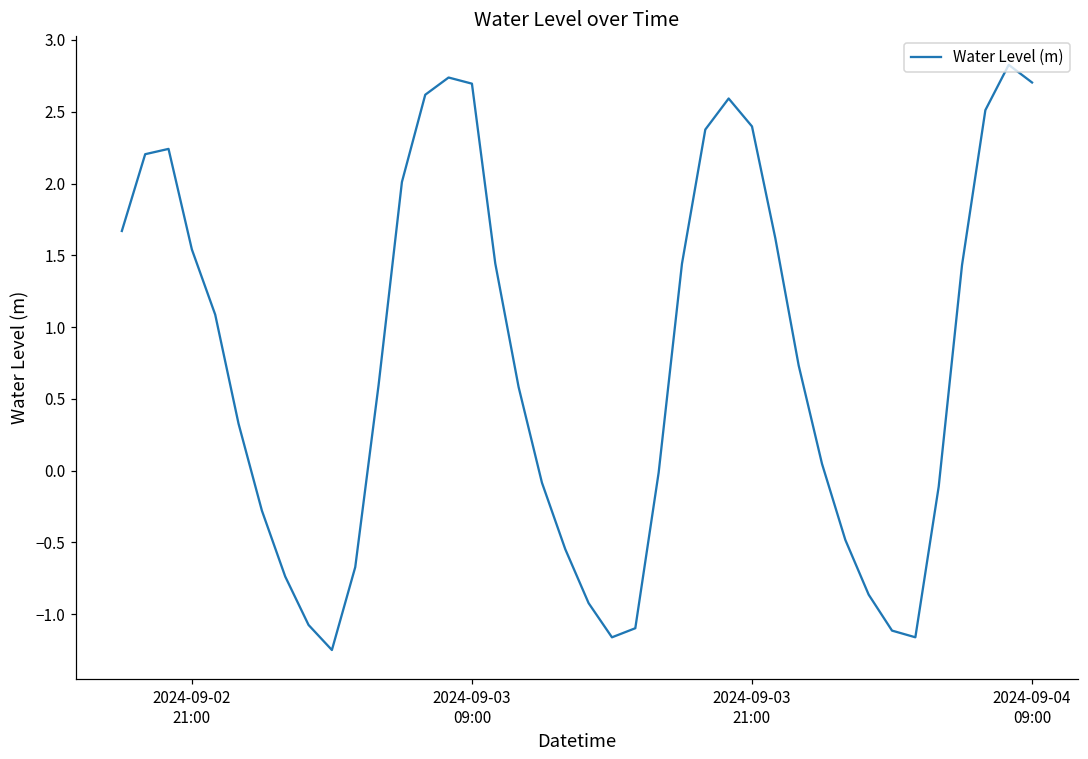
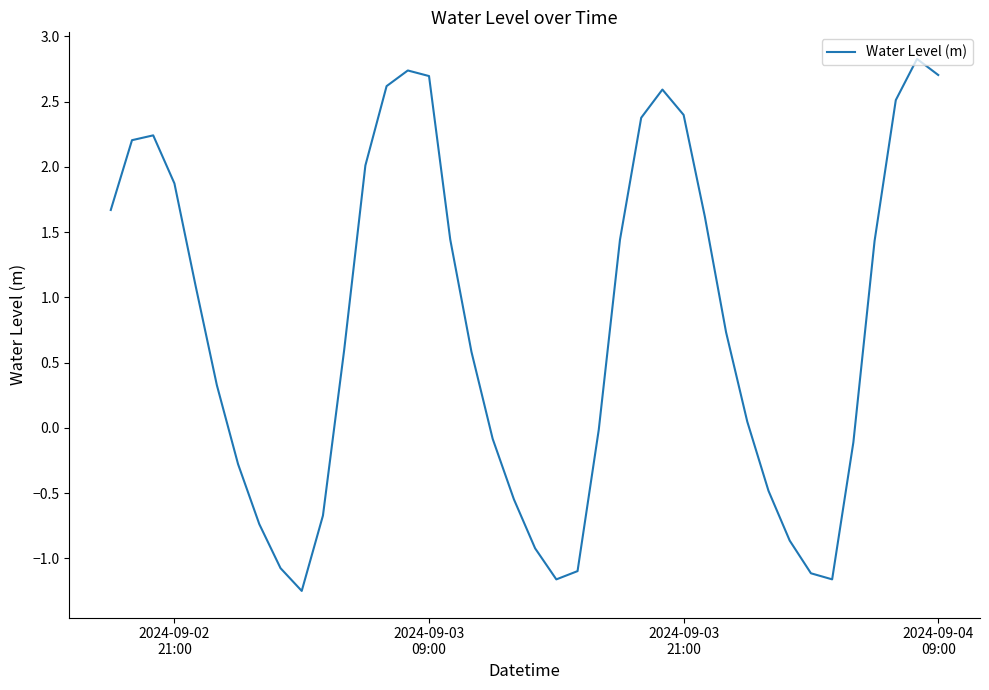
  {
-   "2024-09-02 21:00": 1.54,
+   "2024-09-02 21:00": 1.87,
    "2024-09-03 09:00": 2.70,
    "2024-09-03 21:00": 2.40,
    "2024-09-04 09:00": 2.70
  }
